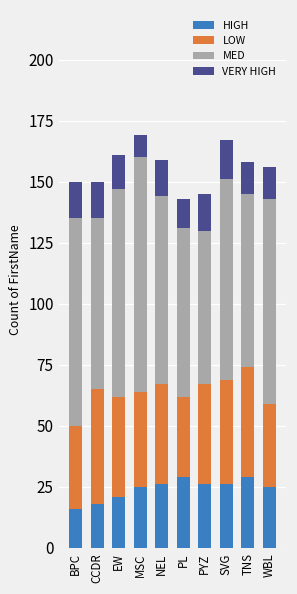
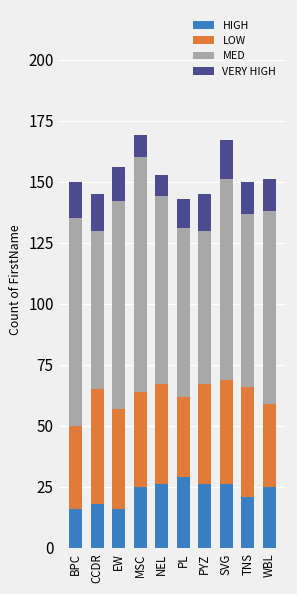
  {
    "HIGH": {
      "BPC": 16,
      "CCDR": 18,
-     "EW": 21,
+     "EW": 16,
      "MSC": 25,
      "NEL": 26,
      "PL": 29,
      "PYZ": 26,
      "SVG": 26,
-     "TNS": 29,
+     "TNS": 21,
      "WBL": 25
    },
    "LOW": {
      "BPC": 34,
      "CCDR": 47,
      "EW": 41,
      "MSC": 39,
      "NEL": 41,
      "PL": 33,
      "PYZ": 41,
      "SVG": 43,
      "TNS": 45,
      "WBL": 34
    },
    "MED": {
      "BPC": 85,
-     "CCDR": 70,
+     "CCDR": 65,
      "EW": 85,
      "MSC": 96,
      "NEL": 77,
      "PL": 69,
      "PYZ": 63,
      "SVG": 82,
      "TNS": 71,
-     "WBL": 84
+     "WBL": 79
    },
    "VERY HIGH": {
      "BPC": 15,
      "CCDR": 15,
      "EW": 14,
      "MSC": 9,
-     "NEL": 15,
+     "NEL": 9,
      "PL": 12,
      "PYZ": 15,
      "SVG": 16,
      "TNS": 13,
      "WBL": 13
    }
  }
